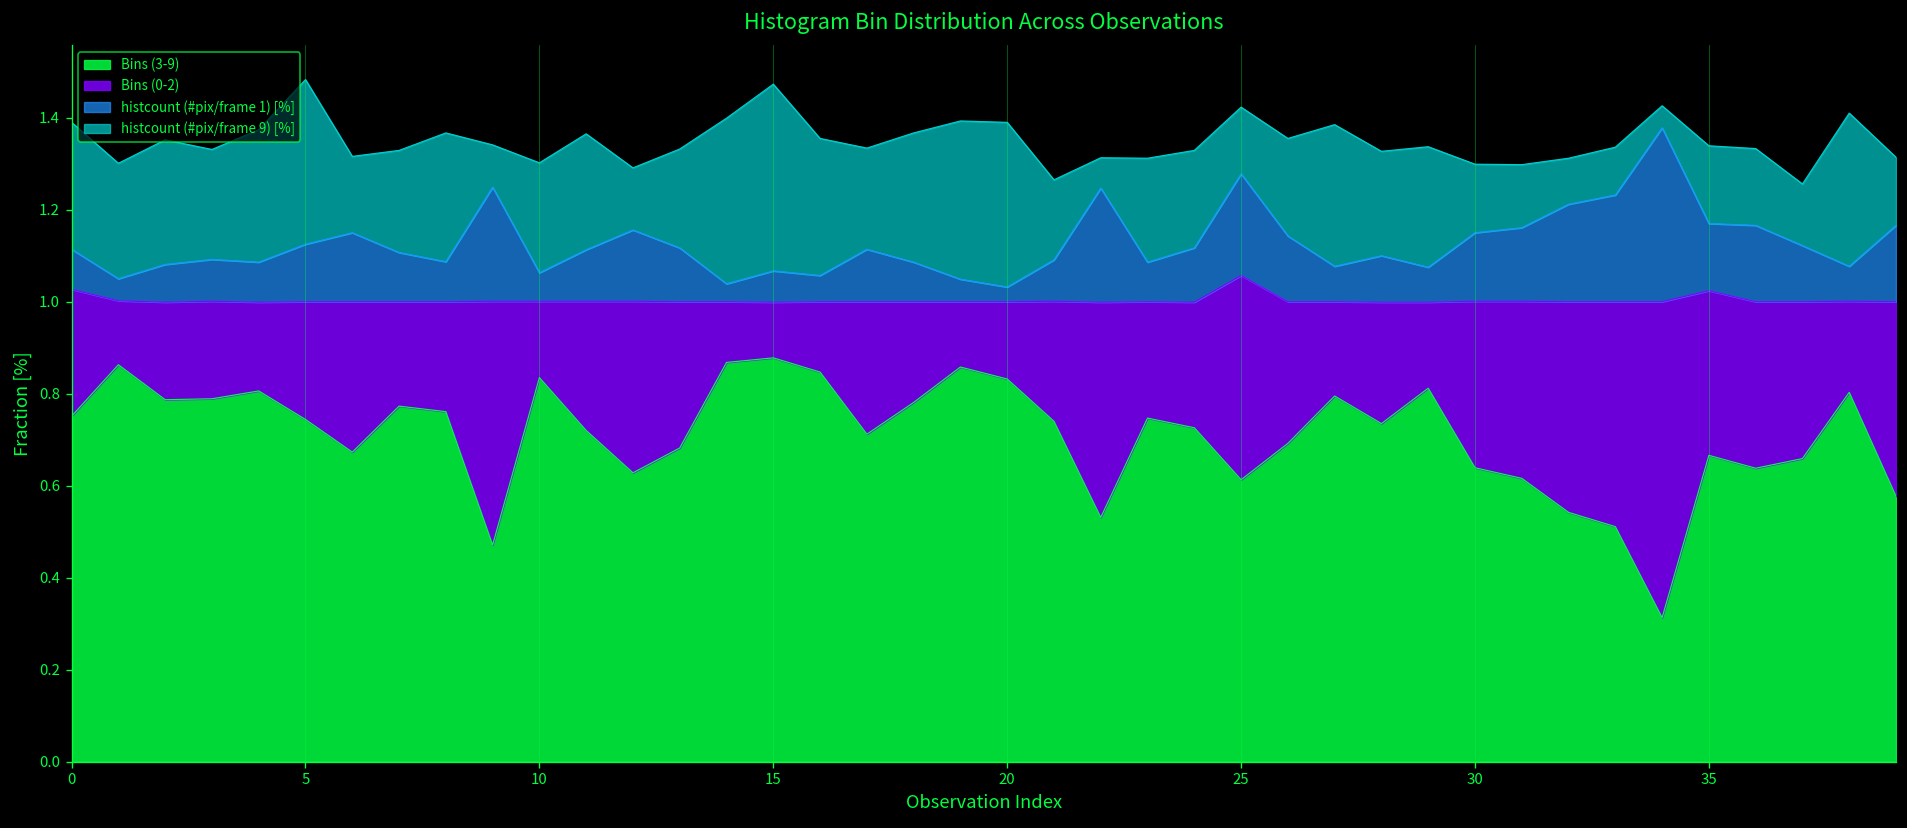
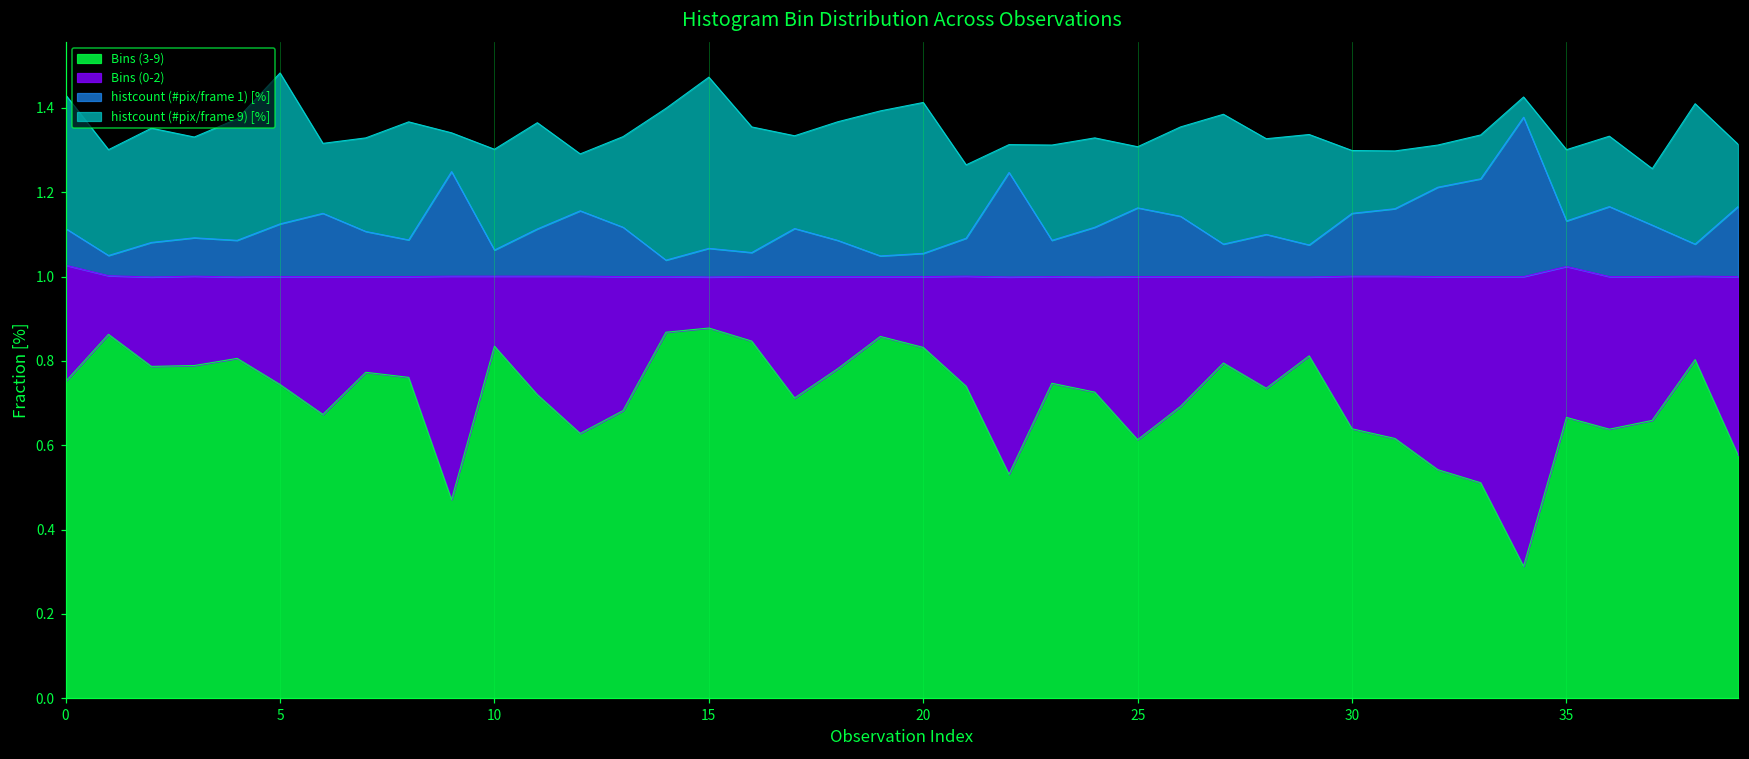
  {
    "Bins (3-9)": {
      "0": 0.75,
      "5": 0.74,
      "10": 0.84,
      "15": 0.88,
      "20": 0.83,
      "25": 0.61,
      "30": 0.64,
      "35": 0.67
    },
    "Bins (0-2)": {
      "0": 0.28,
      "5": 0.26,
      "10": 0.17,
      "15": 0.12,
      "20": 0.17,
-     "25": 0.44,
+     "25": 0.39,
      "30": 0.36,
      "35": 0.36
    },
    "histcount (#pix/frame 1) [%]": {
      "0": 0.09,
      "5": 0.13,
      "10": 0.06,
      "15": 0.07,
-     "20": 0.03,
-     "25": 0.22,
+     "20": 0.05,
+     "25": 0.16,
      "30": 0.15,
-     "35": 0.15
+     "35": 0.11
    },
    "histcount (#pix/frame 9) [%]": {
-     "0": 0.28,
+     "0": 0.32,
      "5": 0.36,
      "10": 0.24,
      "15": 0.41,
      "20": 0.36,
      "25": 0.15,
      "30": 0.15,
      "35": 0.17
    }
  }
